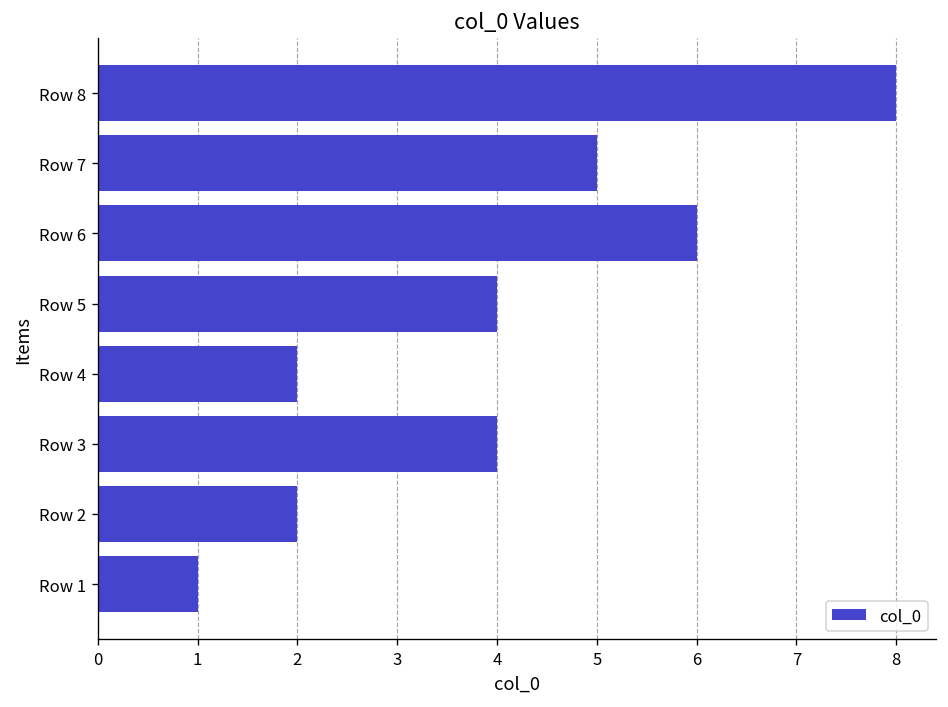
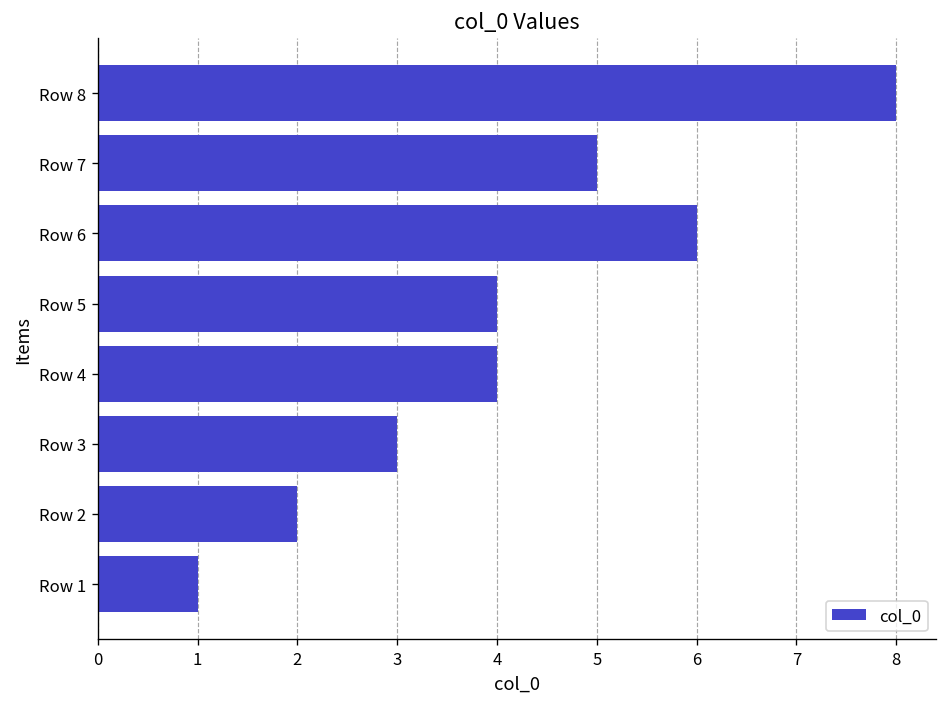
  {
    "Row 8": 8,
    "Row 7": 5,
    "Row 6": 6,
    "Row 5": 4,
-   "Row 4": 2,
-   "Row 3": 4,
+   "Row 4": 4,
+   "Row 3": 3,
    "Row 2": 2,
    "Row 1": 1
  }
